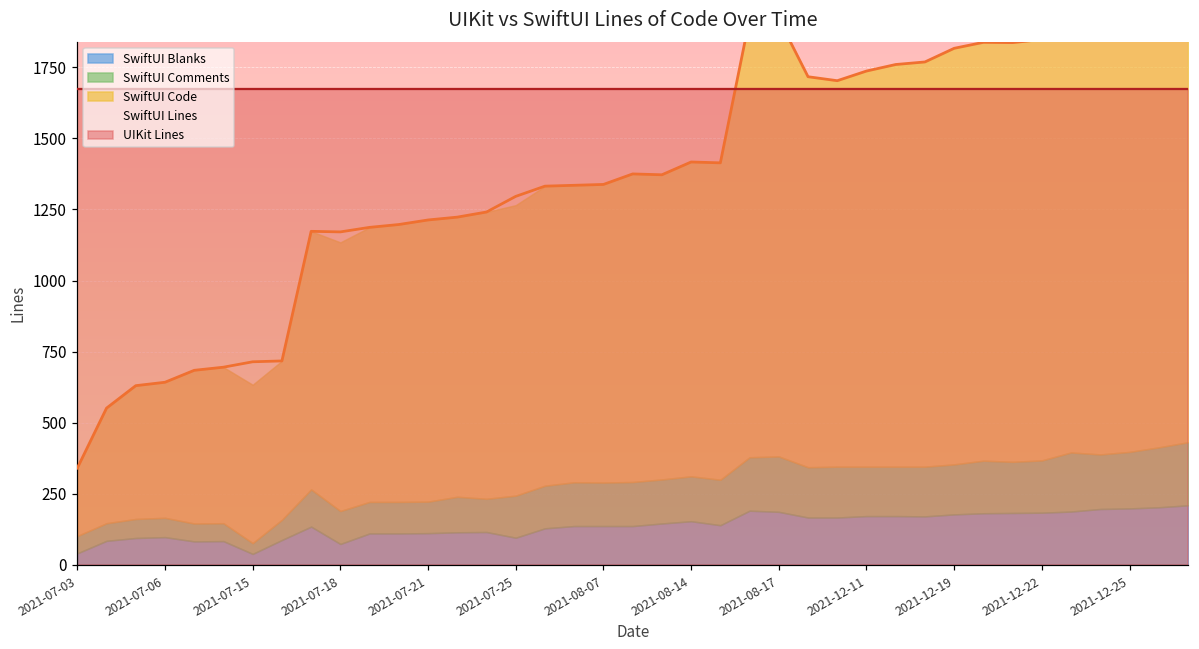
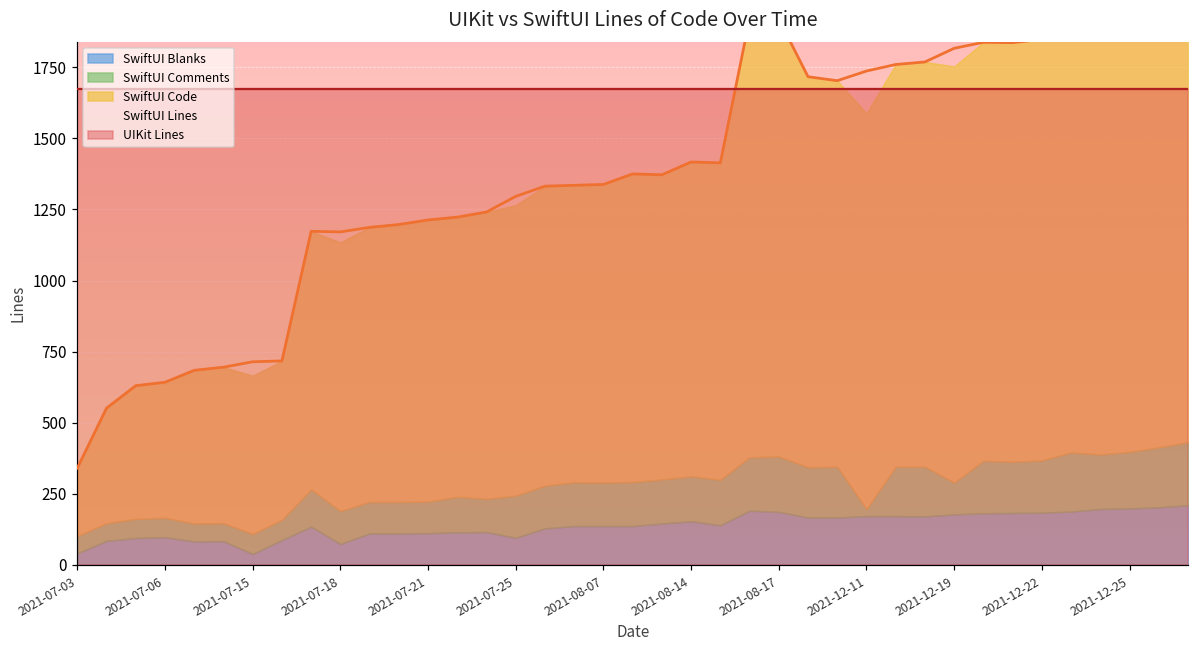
  {
    "SwiftUI Blanks": {
      "2021-07-03": 40,
      "2021-07-06": 100,
      "2021-07-15": 40,
      "2021-07-18": 70,
      "2021-07-21": 110,
      "2021-07-25": 100,
      "2021-08-07": 140,
      "2021-08-14": 150,
      "2021-08-17": 190,
      "2021-12-11": 170,
      "2021-12-19": 180,
      "2021-12-22": 180,
      "2021-12-25": 200
    },
    "SwiftUI Comments": {
      "2021-07-03": 60,
      "2021-07-06": 70,
-     "2021-07-15": 40,
+     "2021-07-15": 70,
      "2021-07-18": 120,
      "2021-07-21": 110,
      "2021-07-25": 150,
      "2021-08-07": 150,
      "2021-08-14": 160,
      "2021-08-17": 200,
-     "2021-12-11": 170,
-     "2021-12-19": 180,
+     "2021-12-11": 30,
+     "2021-12-19": 110,
      "2021-12-22": 180,
      "2021-12-25": 200
    },
    "SwiftUI Code": {
      "2021-07-15": 560,
      "2021-07-18": 950,
      "2021-07-25": 1020
    }
  }
